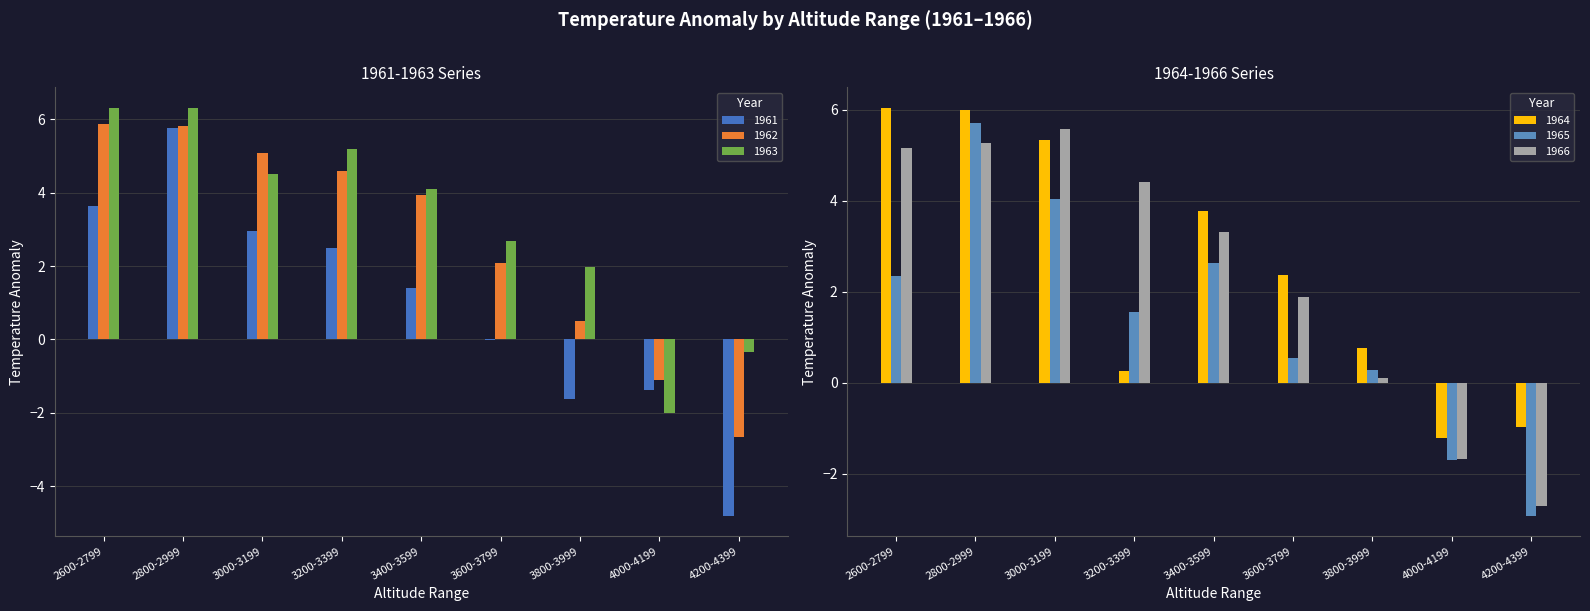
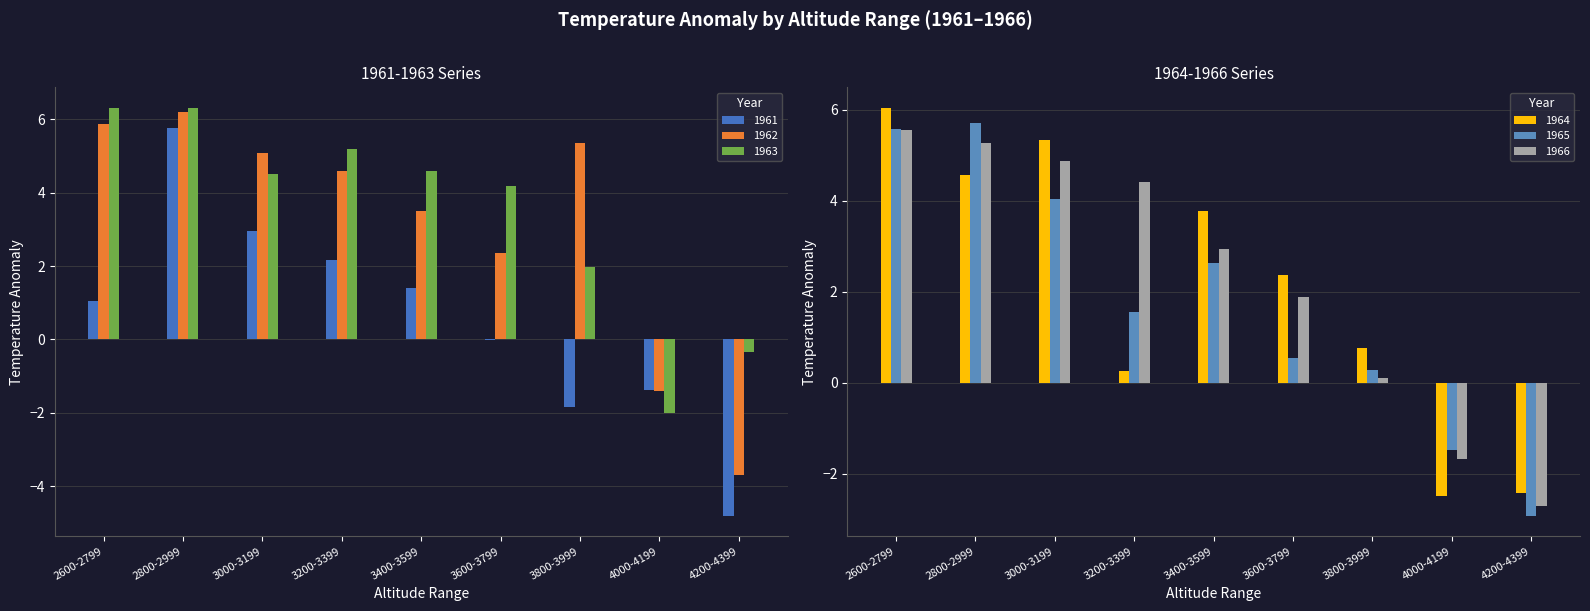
  {
    "1961-1963 Series": {
      "1961": {
-       "2600-2799": 3.6,
+       "2600-2799": 1.1,
        "2800-2999": 5.8,
        "3000-3199": 3.0,
-       "3200-3399": 2.5,
+       "3200-3399": 2.2,
        "3400-3599": 1.4,
-       "3800-3999": -1.6,
+       "3800-3999": -1.8,
        "4000-4199": -1.4,
        "4200-4399": -4.8
      },
      "1962": {
        "2600-2799": 5.9,
-       "2800-2999": 5.8,
+       "2800-2999": 6.2,
        "3000-3199": 5.1,
        "3200-3399": 4.6,
-       "3400-3599": 3.9,
-       "3600-3799": 2.1,
-       "3800-3999": 0.5,
-       "4000-4199": -1.1,
-       "4200-4399": -2.6
+       "3400-3599": 3.5,
+       "3600-3799": 2.4,
+       "3800-3999": 5.4,
+       "4000-4199": -1.4,
+       "4200-4399": -3.7
      },
      "1963": {
        "2600-2799": 6.3,
        "2800-2999": 6.3,
        "3000-3199": 4.5,
        "3200-3399": 5.2,
-       "3400-3599": 4.1,
-       "3600-3799": 2.7,
+       "3400-3599": 4.6,
+       "3600-3799": 4.2,
        "3800-3999": 2.0,
        "4000-4199": -2.0,
        "4200-4399": -0.3
      }
    },
    "1964-1966 Series": {
      "1964": {
        "2600-2799": 6.0,
-       "2800-2999": 6.0,
+       "2800-2999": 4.6,
        "3000-3199": 5.3,
        "3200-3399": 0.3,
        "3400-3599": 3.8,
        "3600-3799": 2.4,
        "3800-3999": 0.8,
-       "4000-4199": -1.2,
-       "4200-4399": -1.0
+       "4000-4199": -2.5,
+       "4200-4399": -2.4
      },
      "1965": {
-       "2600-2799": 2.3,
+       "2600-2799": 5.6,
        "2800-2999": 5.7,
        "3000-3199": 4.0,
        "3200-3399": 1.6,
        "3400-3599": 2.6,
        "3600-3799": 0.5,
        "3800-3999": 0.3,
-       "4000-4199": -1.7,
+       "4000-4199": -1.5,
        "4200-4399": -2.9
      },
      "1966": {
-       "2600-2799": 5.2,
+       "2600-2799": 5.6,
        "2800-2999": 5.3,
-       "3000-3199": 5.6,
+       "3000-3199": 4.9,
        "3200-3399": 4.4,
-       "3400-3599": 3.3,
+       "3400-3599": 2.9,
        "3600-3799": 1.9,
        "3800-3999": 0.1,
        "4000-4199": -1.7,
        "4200-4399": -2.7
      }
    }
  }
